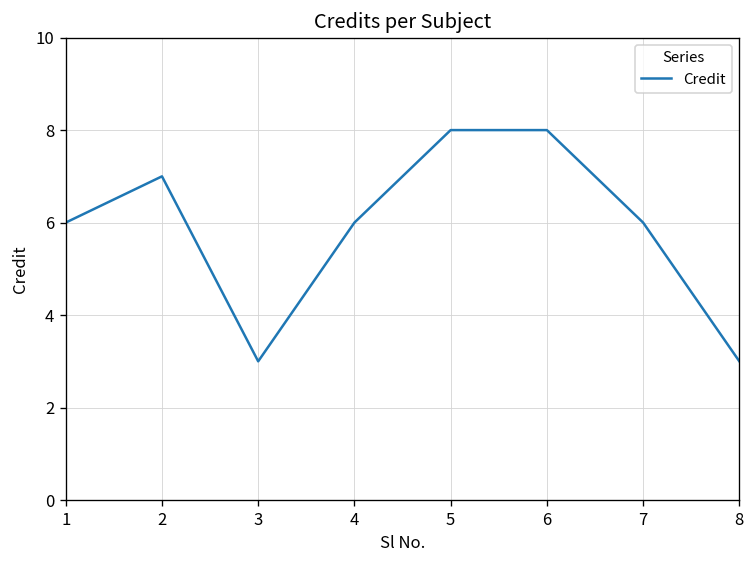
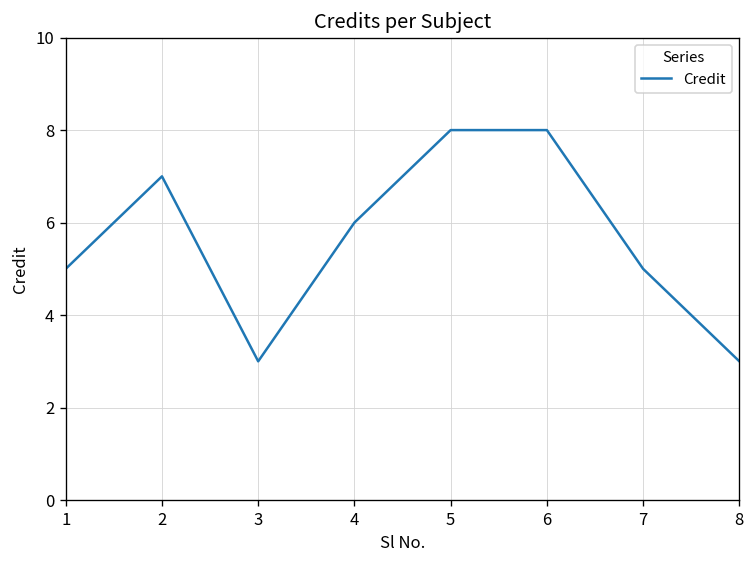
  {
-   "1": 6,
+   "1": 5,
    "2": 7,
    "3": 3,
    "4": 6,
    "5": 8,
    "6": 8,
-   "7": 6,
+   "7": 5,
    "8": 3
  }
